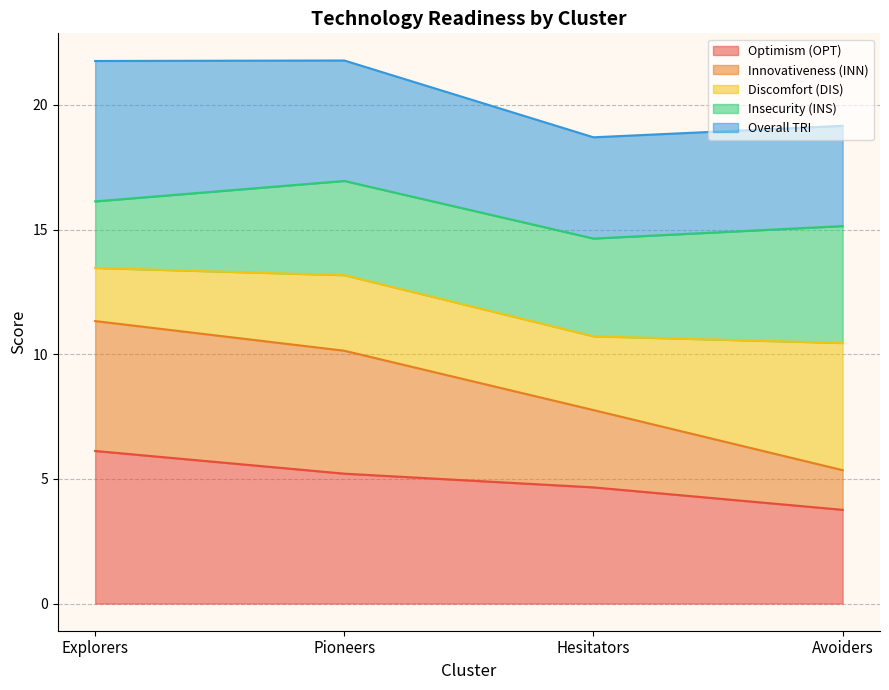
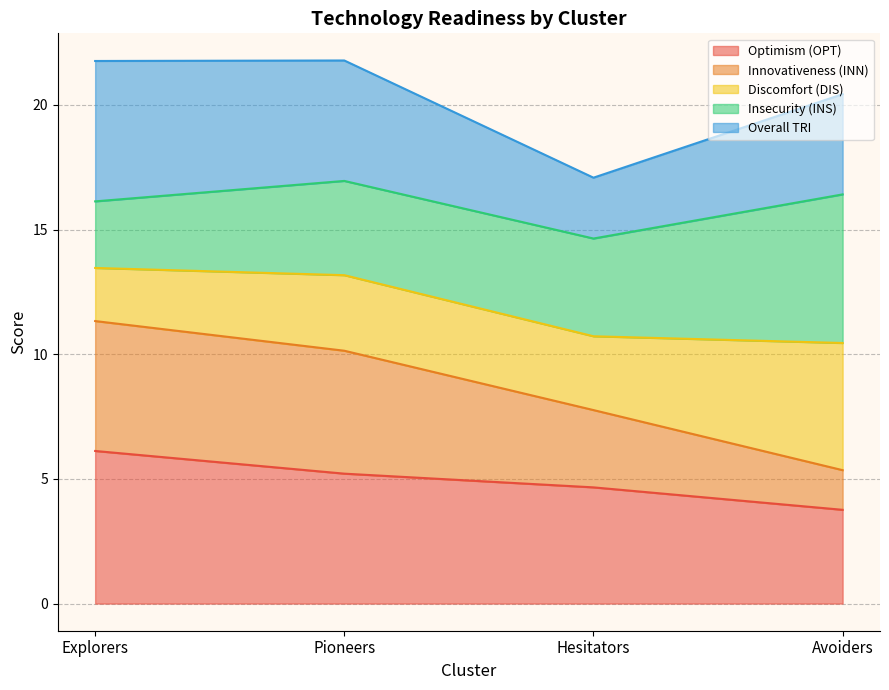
  {
    "Discomfort (DIS)": {
      "Explorers": 2.1,
      "Pioneers": 3.0,
      "Hesitators": 3.0,
      "Avoiders": 5.1
    },
    "Insecurity (INS)": {
      "Explorers": 2.7,
      "Pioneers": 3.8,
      "Hesitators": 3.9,
-     "Avoiders": 4.7
+     "Avoiders": 6.0
    },
    "Overall TRI": {
      "Explorers": 5.6,
      "Pioneers": 4.8,
-     "Hesitators": 4.1
+     "Hesitators": 2.4
    }
  }
